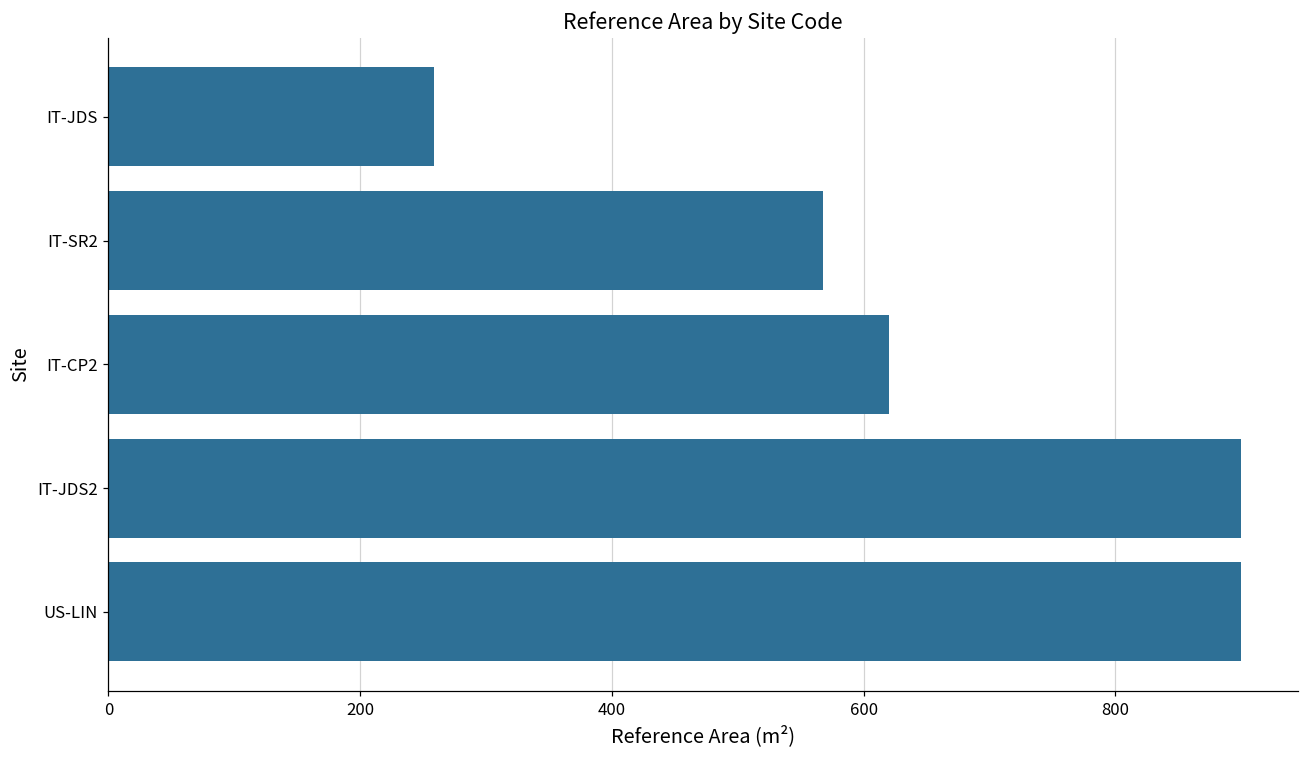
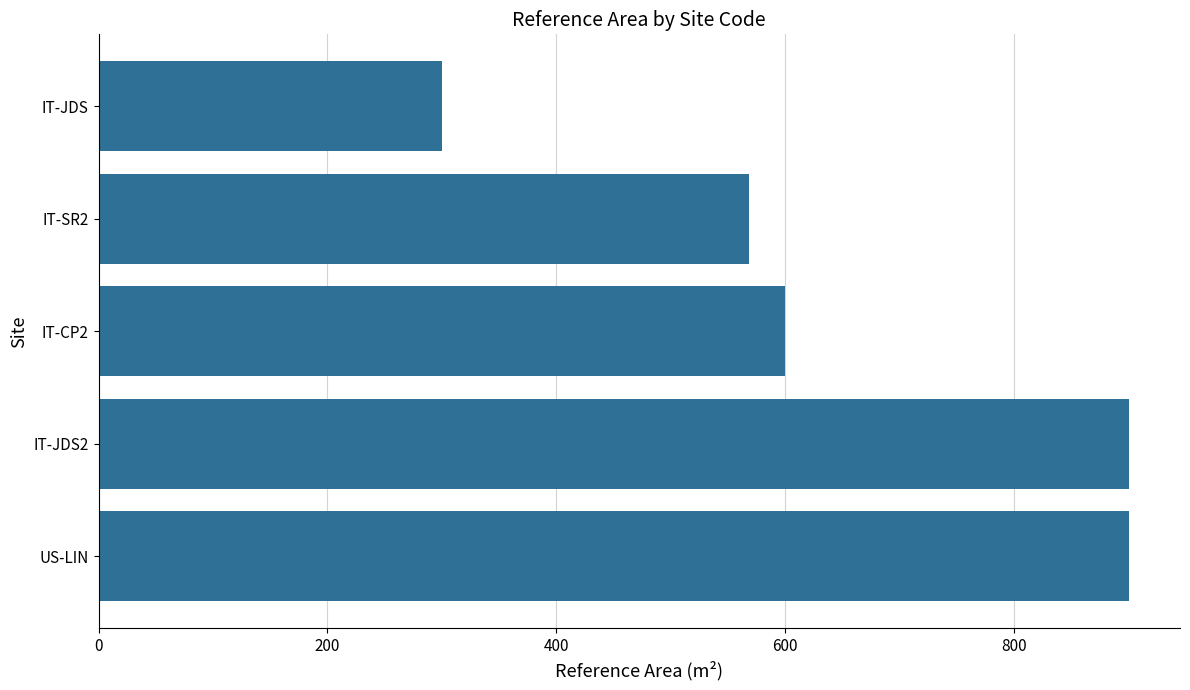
  {
-   "IT-JDS": 259,
+   "IT-JDS": 300,
    "IT-SR2": 568,
-   "IT-CP2": 620,
+   "IT-CP2": 600,
    "IT-JDS2": 900,
    "US-LIN": 900
  }
